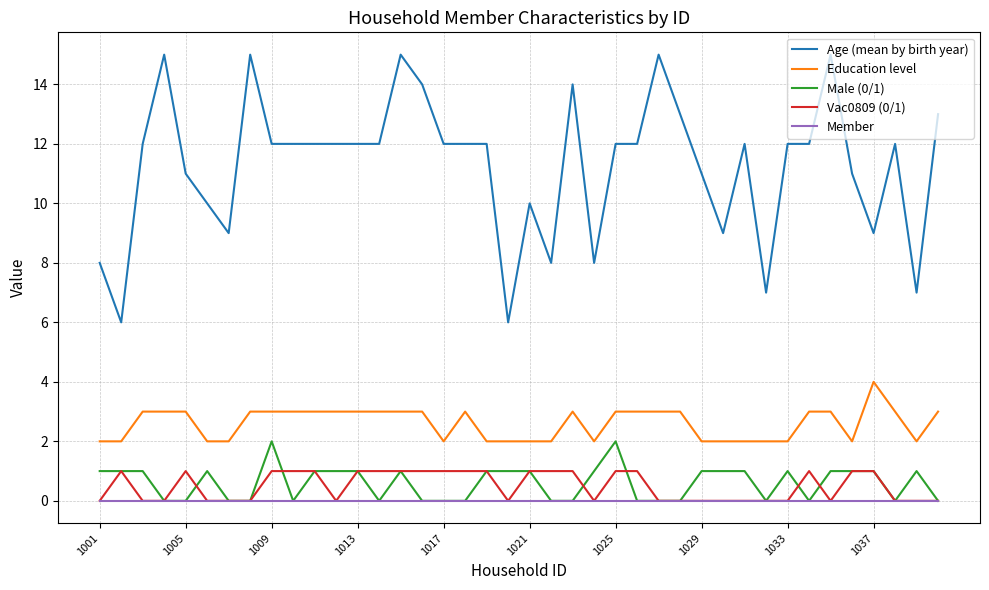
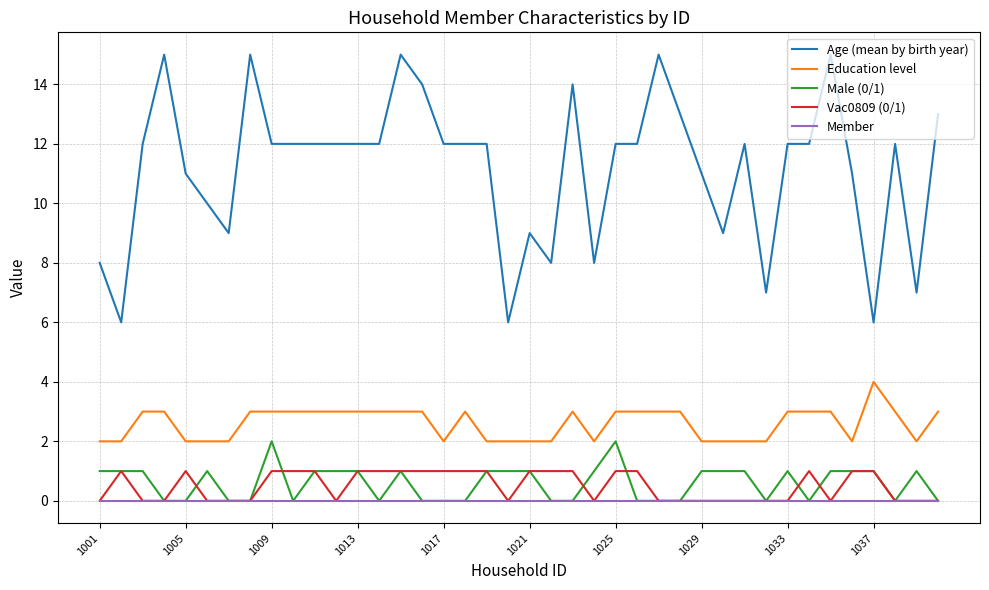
  {
    "Age (mean by birth year)": {
      "1001": 8,
      "1005": 11,
      "1009": 12,
      "1013": 12,
      "1017": 12,
-     "1021": 10,
+     "1021": 9,
      "1025": 12,
      "1029": 11,
      "1033": 12,
-     "1037": 9
+     "1037": 6
    },
    "Education level": {
      "1001": 2,
-     "1005": 3,
+     "1005": 2,
      "1009": 3,
      "1013": 3,
      "1017": 2,
      "1021": 2,
      "1025": 3,
      "1029": 2,
-     "1033": 2,
+     "1033": 3,
      "1037": 4
    },
    "Male (0/1)": {
      "1001": 1,
      "1009": 2,
      "1025": 2,
      "1029": 1,
      "1033": 1
    },
    "Vac0809 (0/1)": {
      "1005": 1,
      "1009": 1,
      "1017": 1,
      "1025": 1
    },
    "Member": {
      "1009": 0,
      "1013": 0,
      "1021": 0,
      "1025": 0,
      "1037": 0
    }
  }
